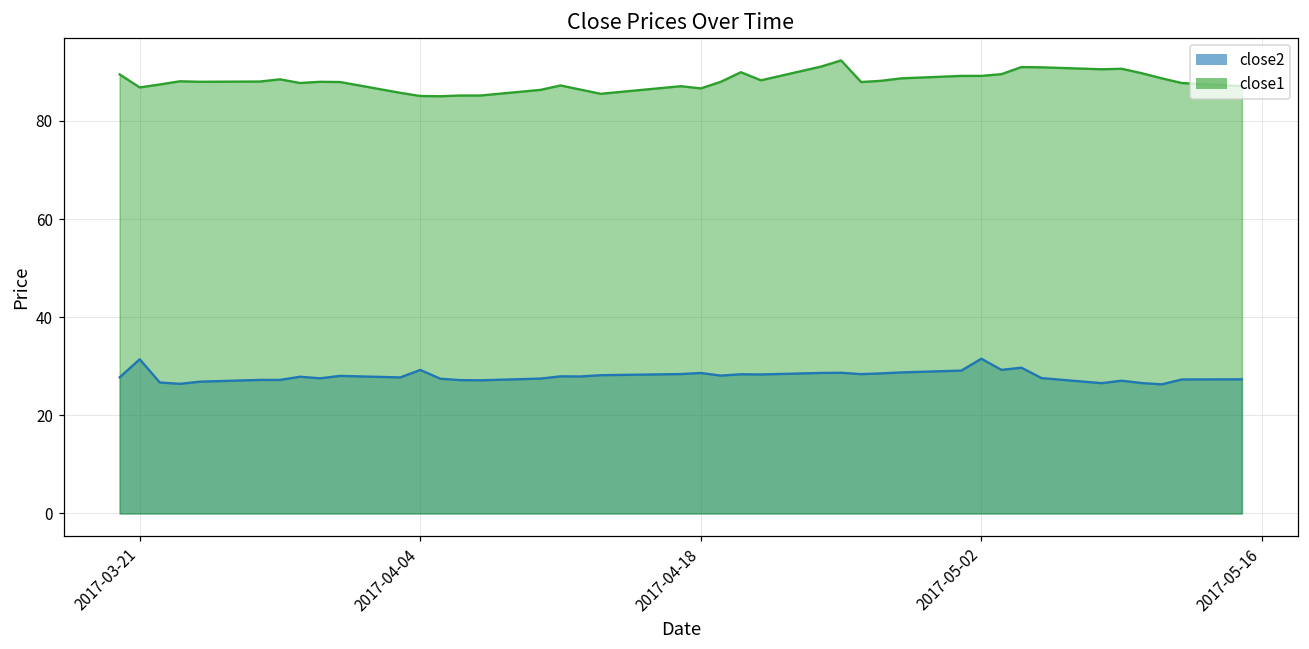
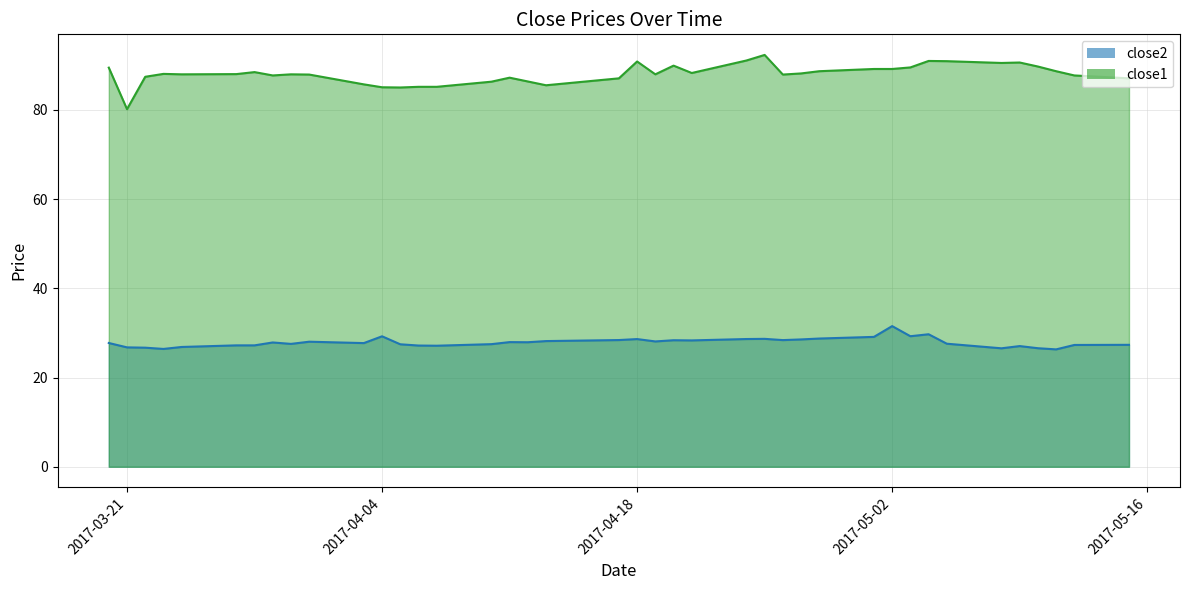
  {
    "close2": {
-     "2017-03-21": 31,
+     "2017-03-21": 27,
      "2017-04-04": 29,
      "2017-04-18": 29,
      "2017-05-02": 32
    },
    "close1": {
-     "2017-03-21": 87,
+     "2017-03-21": 80,
      "2017-04-04": 85,
-     "2017-04-18": 87,
+     "2017-04-18": 91,
      "2017-05-02": 89
    }
  }
